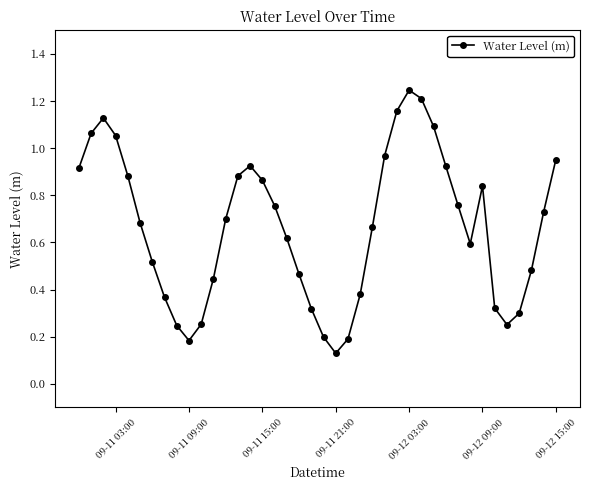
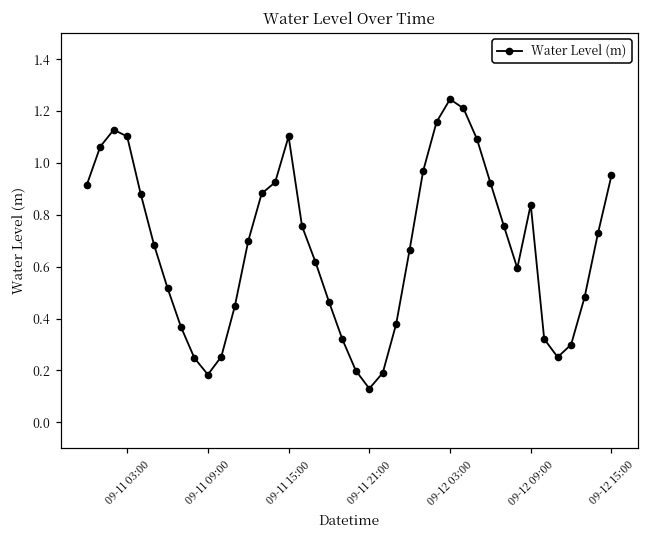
  {
-   "09-11 03:00": 1.05,
+   "09-11 03:00": 1.10,
    "09-11 09:00": 0.18,
-   "09-11 15:00": 0.86,
+   "09-11 15:00": 1.10,
    "09-11 21:00": 0.13,
    "09-12 03:00": 1.25,
    "09-12 09:00": 0.84,
    "09-12 15:00": 0.95
  }
